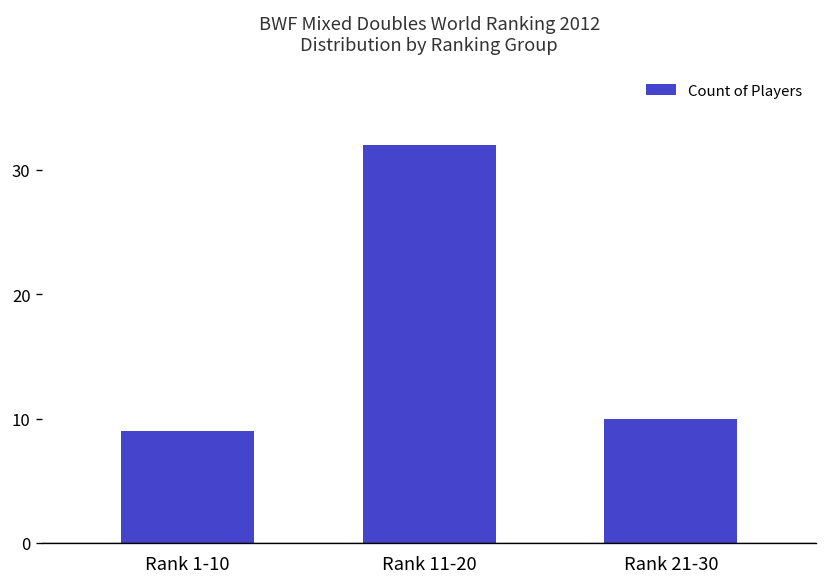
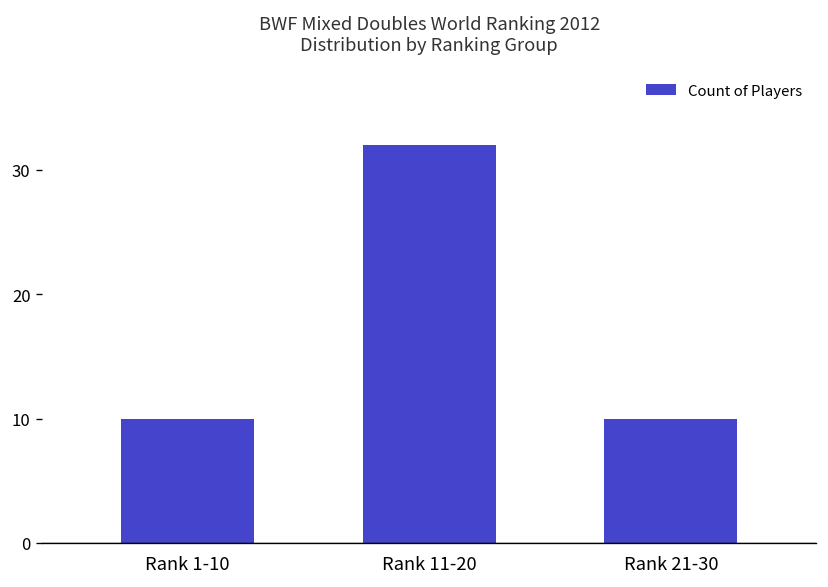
  {
-   "Rank 1-10": 9,
+   "Rank 1-10": 10,
    "Rank 11-20": 32,
    "Rank 21-30": 10
  }
